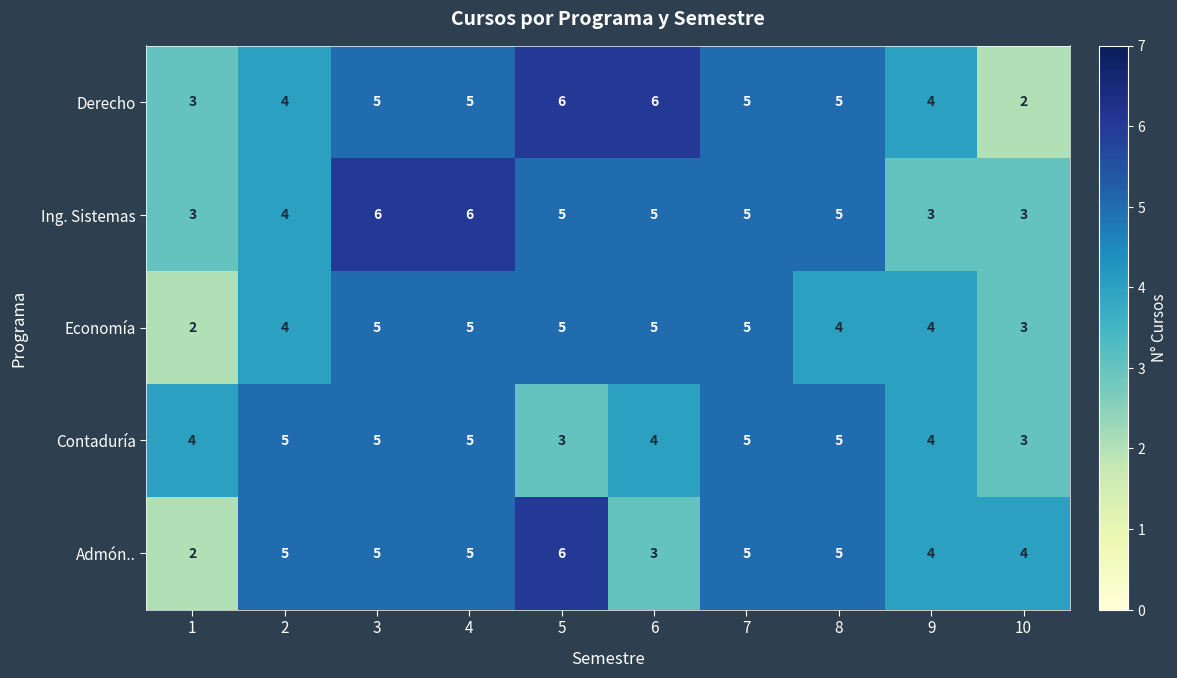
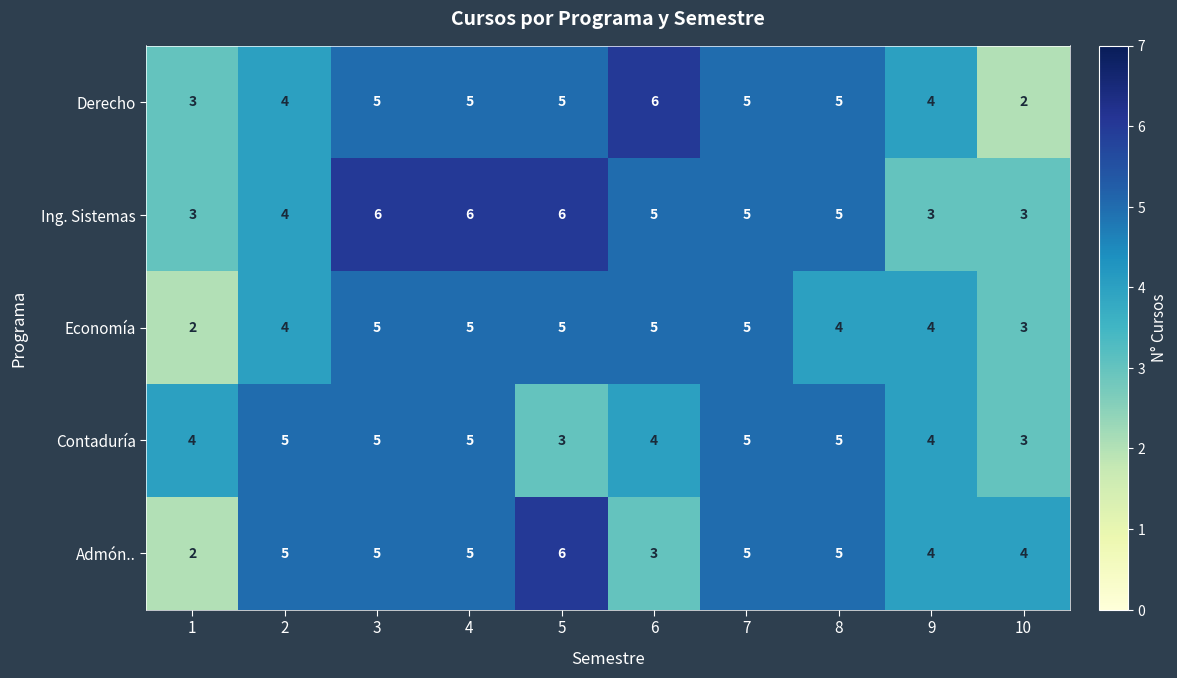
  {
    "Derecho": {
      "1": 3,
      "2": 4,
      "3": 5,
      "4": 5,
-     "5": 6,
+     "5": 5,
      "6": 6,
      "7": 5,
      "8": 5,
      "9": 4,
      "10": 2
    },
    "Ing. Sistemas": {
      "1": 3,
      "2": 4,
      "3": 6,
      "4": 6,
-     "5": 5,
+     "5": 6,
      "6": 5,
      "7": 5,
      "8": 5,
      "9": 3,
      "10": 3
    },
    "Economía": {
      "1": 2,
      "2": 4,
      "3": 5,
      "4": 5,
      "5": 5,
      "6": 5,
      "7": 5,
      "8": 4,
      "9": 4,
      "10": 3
    },
    "Contaduría": {
      "1": 4,
      "2": 5,
      "3": 5,
      "4": 5,
      "5": 3,
      "6": 4,
      "7": 5,
      "8": 5,
      "9": 4,
      "10": 3
    },
    "Admón..": {
      "1": 2,
      "2": 5,
      "3": 5,
      "4": 5,
      "5": 6,
      "6": 3,
      "7": 5,
      "8": 5,
      "9": 4,
      "10": 4
    }
  }
